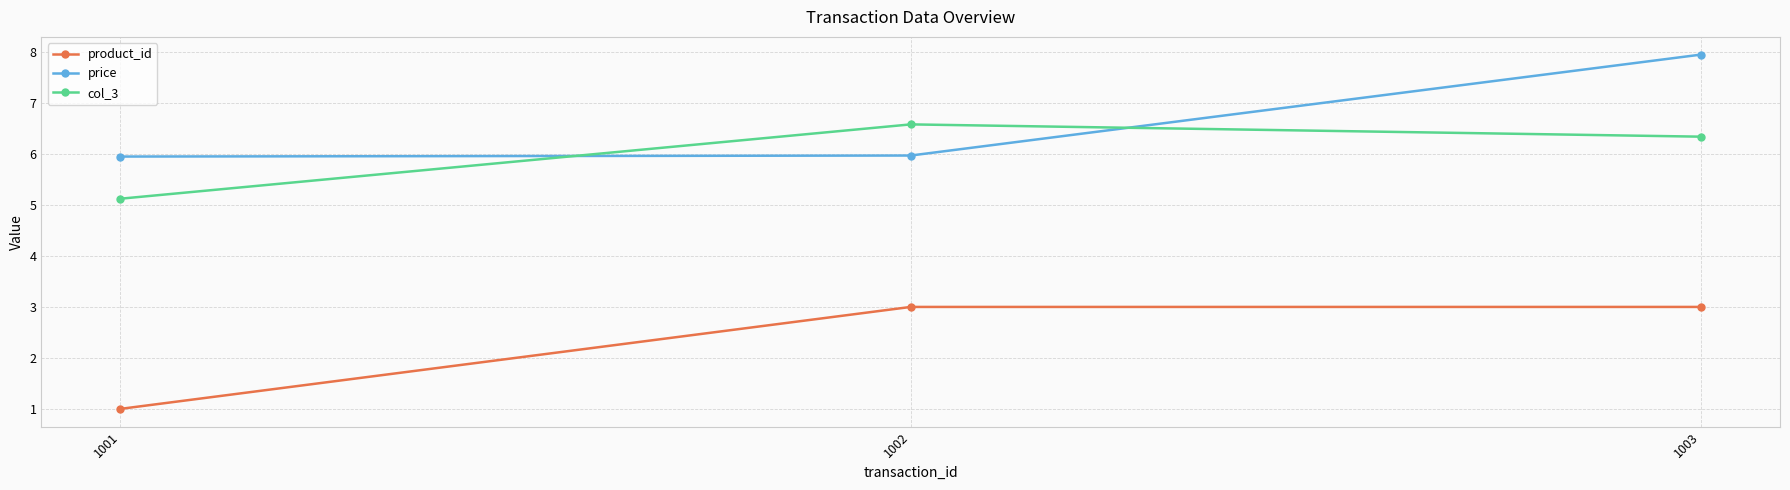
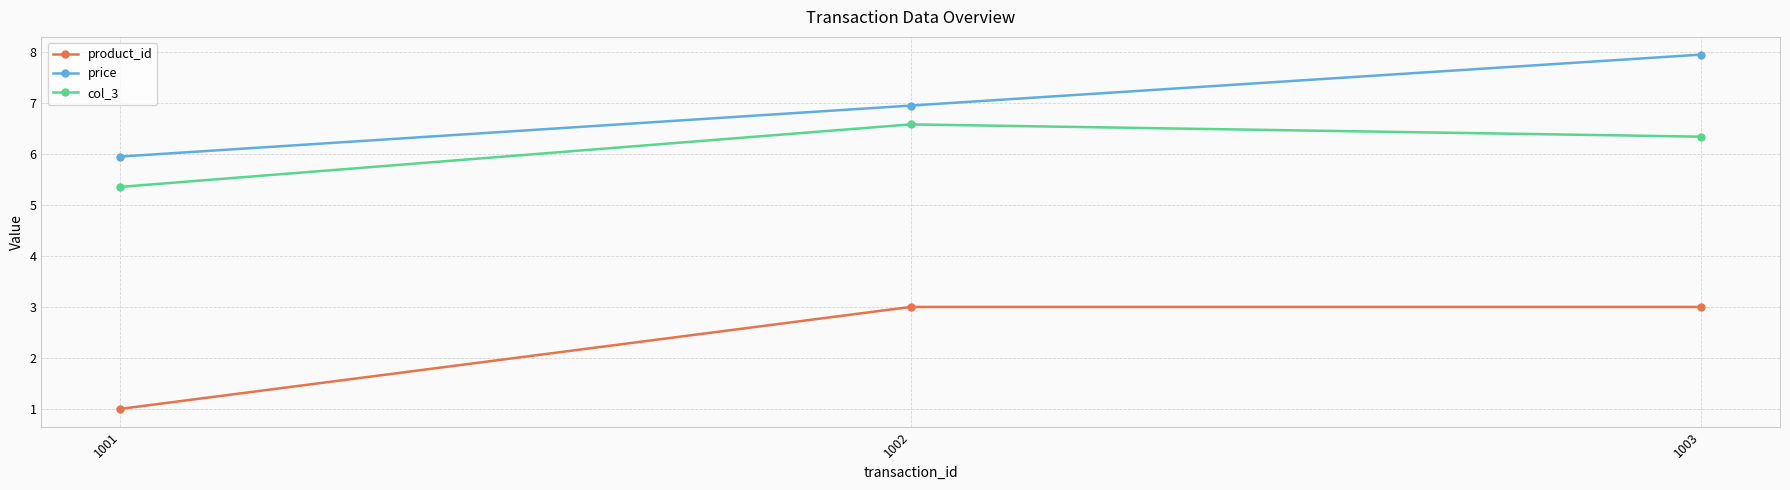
  {
    "product_id": {
      "1001": 1.0,
      "1002": 3.0,
      "1003": 3.0
    },
    "price": {
      "1001": 6.0,
-     "1002": 6.0,
+     "1002": 7.0,
      "1003": 8.0
    },
    "col_3": {
-     "1001": 5.1,
+     "1001": 5.4,
      "1002": 6.6,
      "1003": 6.3
    }
  }
